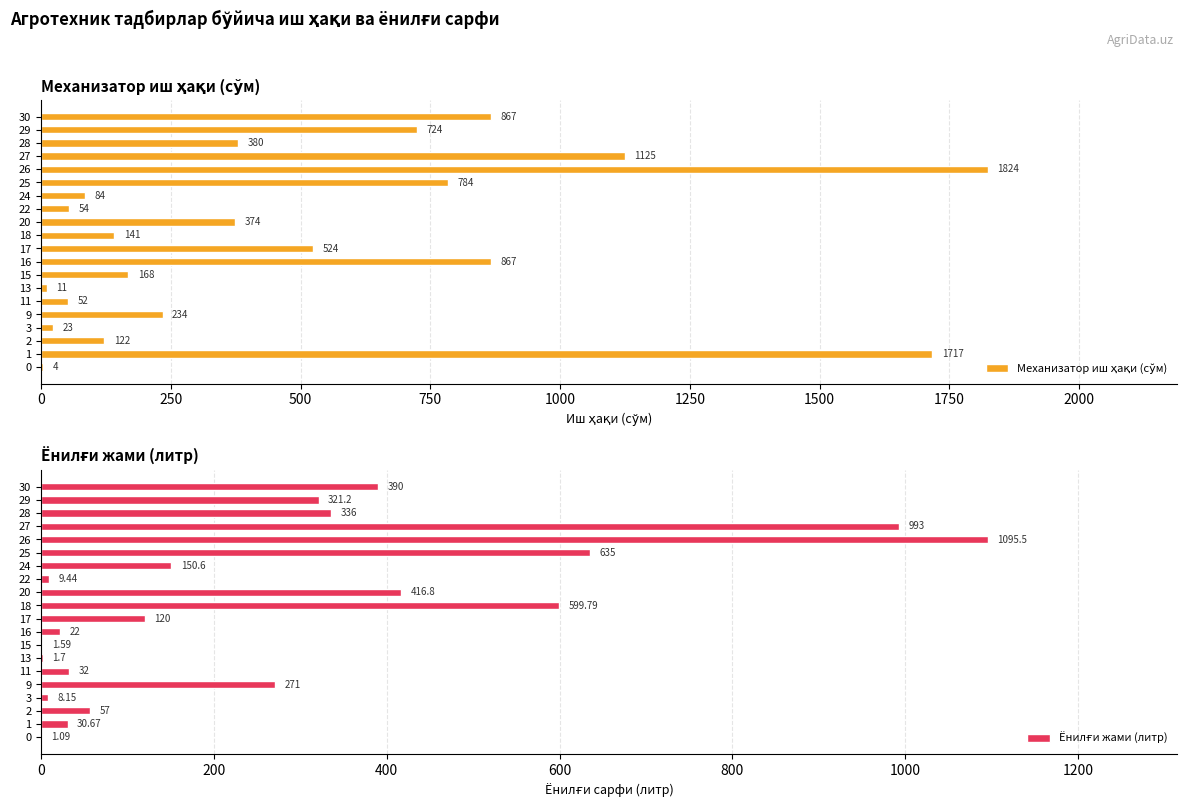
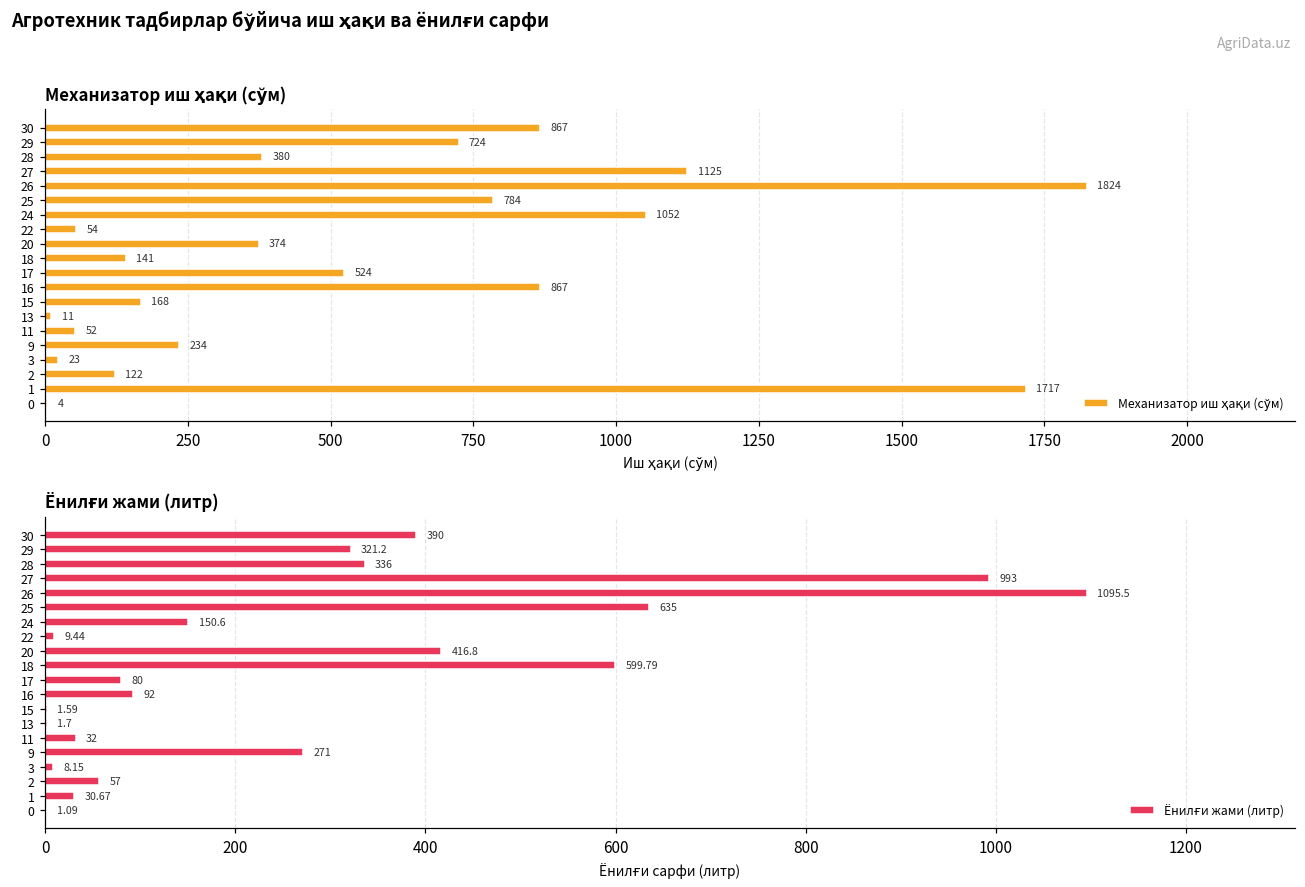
  {
    "Механизатор иш ҳақи (сўм)": {
      "30": 867,
      "29": 724,
      "28": 380,
      "27": 1125,
      "26": 1824,
      "25": 784,
-     "24": 84,
+     "24": 1052,
      "22": 54,
      "20": 374,
      "18": 141,
      "17": 524,
      "16": 867,
      "15": 168,
      "13": 11,
      "11": 52,
      "9": 234,
      "3": 23,
      "2": 122,
      "1": 1717,
      "0": 4
    },
    "Ёнилғи жами (литр)": {
      "30": 390,
      "29": 321.2,
      "28": 336,
      "27": 993,
      "26": 1095.5,
      "25": 635,
      "24": 150.6,
      "22": 9.44,
      "20": 416.8,
      "18": 599.79,
-     "17": 120,
-     "16": 22,
+     "17": 80,
+     "16": 92,
      "15": 1.59,
      "13": 1.7,
      "11": 32,
      "9": 271,
      "3": 8.15,
      "2": 57,
      "1": 30.67,
      "0": 1.09
    }
  }
